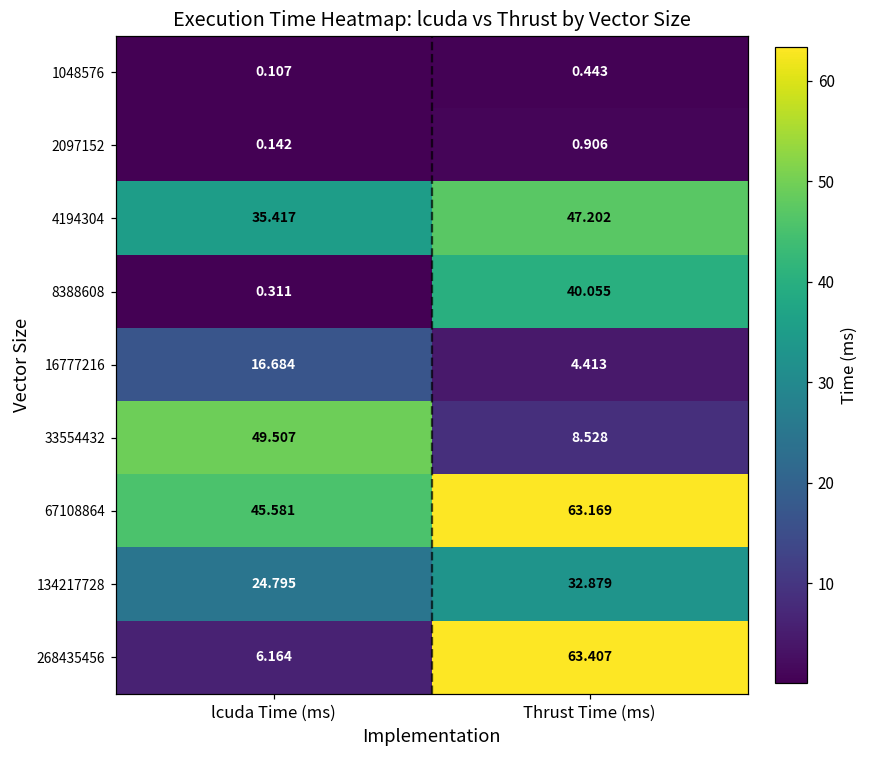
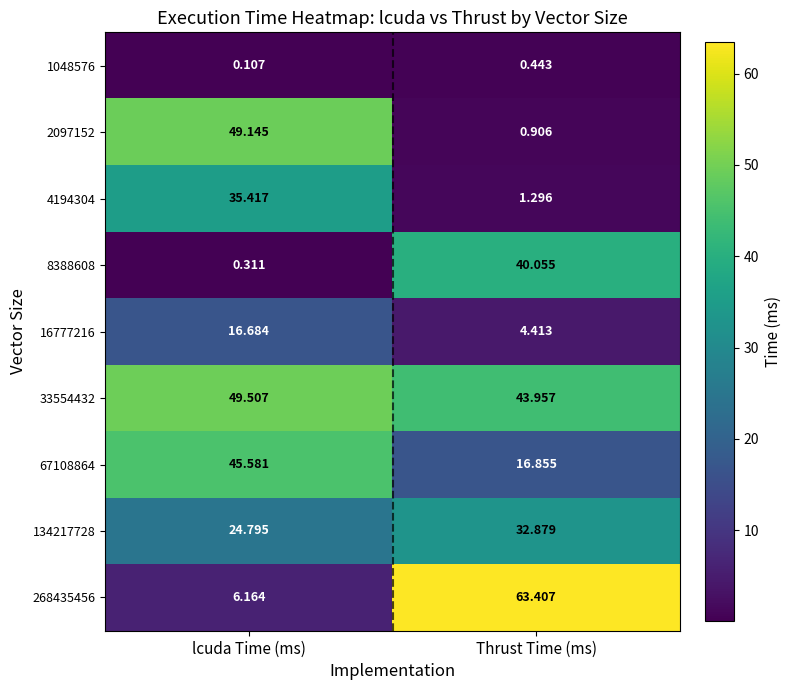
  {
    "1048576": {
      "lcuda Time (ms)": 0.107,
      "Thrust Time (ms)": 0.443
    },
    "2097152": {
-     "lcuda Time (ms)": 0.142,
+     "lcuda Time (ms)": 49.145,
      "Thrust Time (ms)": 0.906
    },
    "4194304": {
      "lcuda Time (ms)": 35.417,
-     "Thrust Time (ms)": 47.202
+     "Thrust Time (ms)": 1.296
    },
    "8388608": {
      "lcuda Time (ms)": 0.311,
      "Thrust Time (ms)": 40.055
    },
    "16777216": {
      "lcuda Time (ms)": 16.684,
      "Thrust Time (ms)": 4.413
    },
    "33554432": {
      "lcuda Time (ms)": 49.507,
-     "Thrust Time (ms)": 8.528
+     "Thrust Time (ms)": 43.957
    },
    "67108864": {
      "lcuda Time (ms)": 45.581,
-     "Thrust Time (ms)": 63.169
+     "Thrust Time (ms)": 16.855
    },
    "134217728": {
      "lcuda Time (ms)": 24.795,
      "Thrust Time (ms)": 32.879
    },
    "268435456": {
      "lcuda Time (ms)": 6.164,
      "Thrust Time (ms)": 63.407
    }
  }
